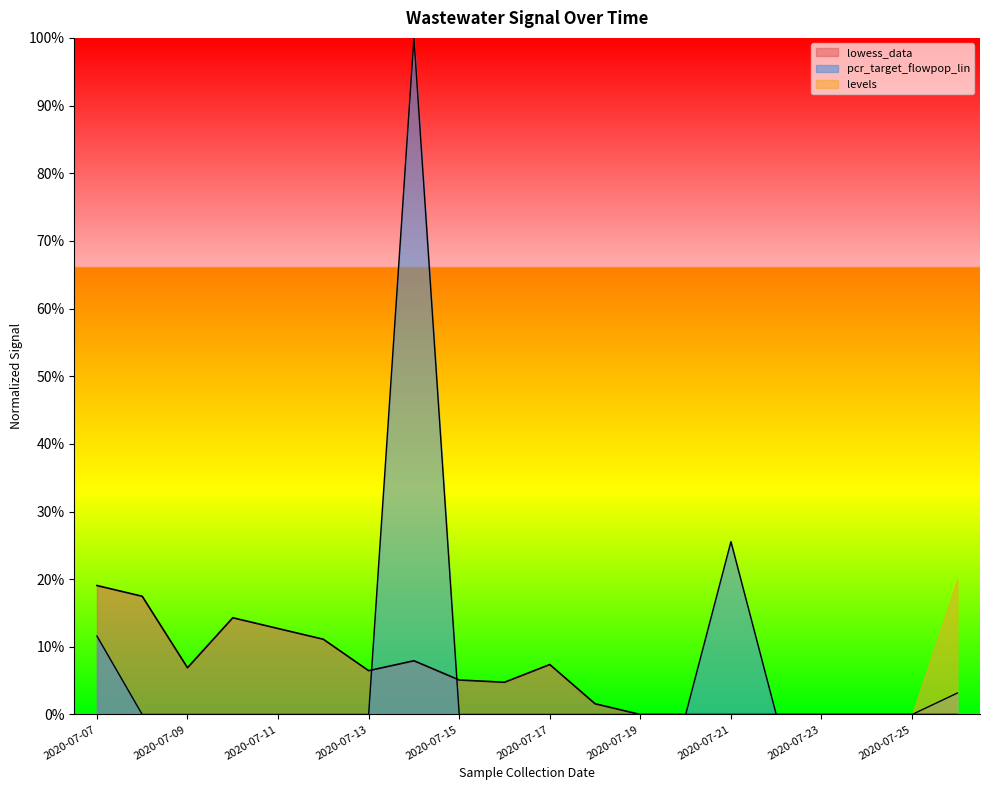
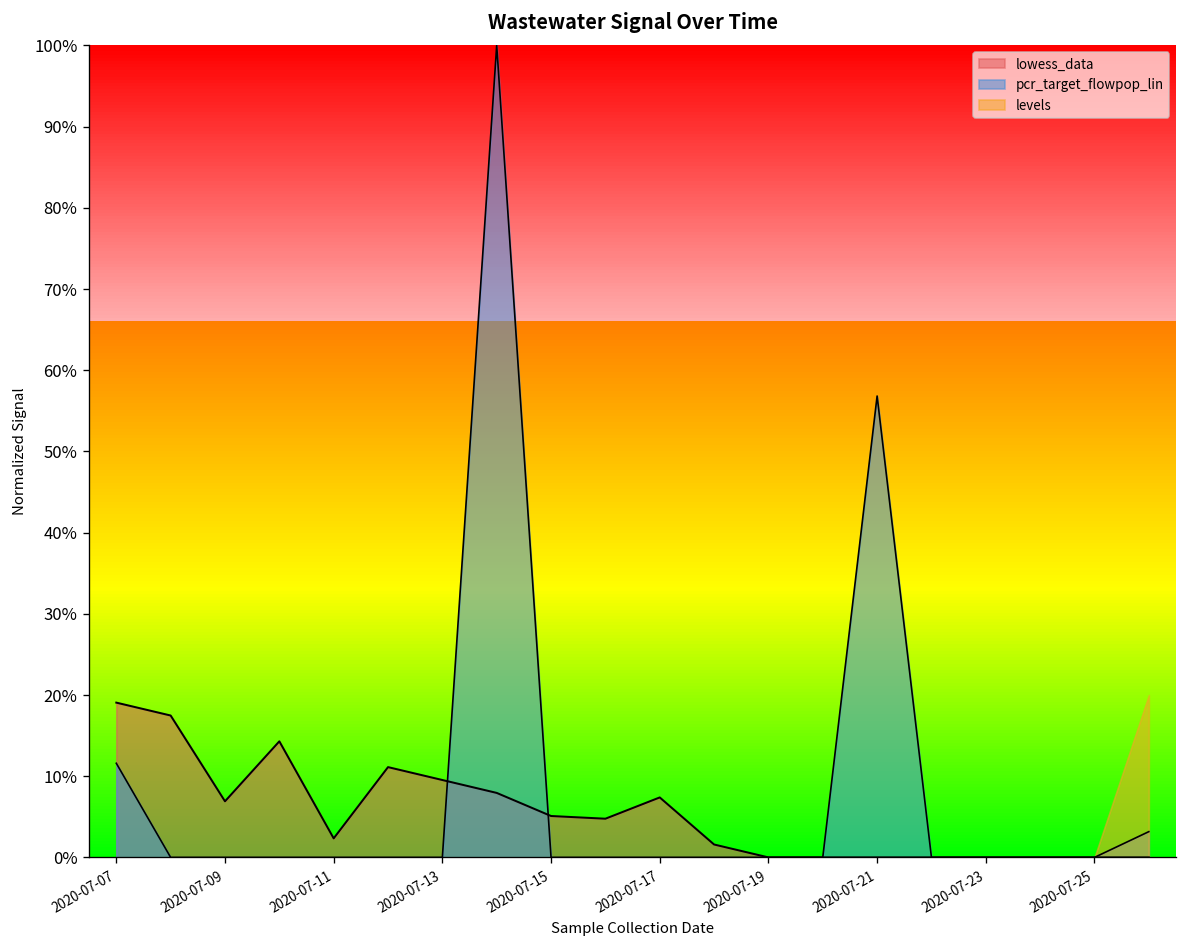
  {
    "lowess_data": {
      "2020-07-07": "19%",
      "2020-07-09": "7%",
-     "2020-07-11": "13%",
-     "2020-07-13": "6%",
+     "2020-07-11": "2%",
+     "2020-07-13": "10%",
      "2020-07-15": "5%",
      "2020-07-17": "7%"
    },
    "pcr_target_flowpop_lin": {
      "2020-07-07": "12%",
-     "2020-07-21": "26%"
+     "2020-07-21": "57%"
    },
    "levels": {
      "2020-07-07": "0%"
    }
  }
